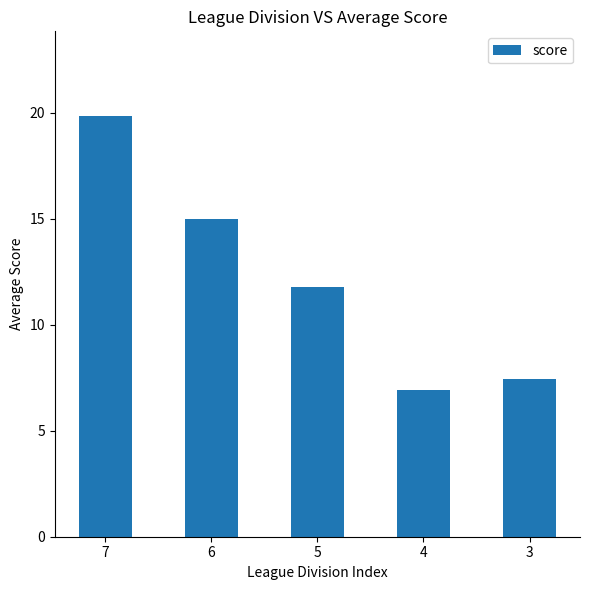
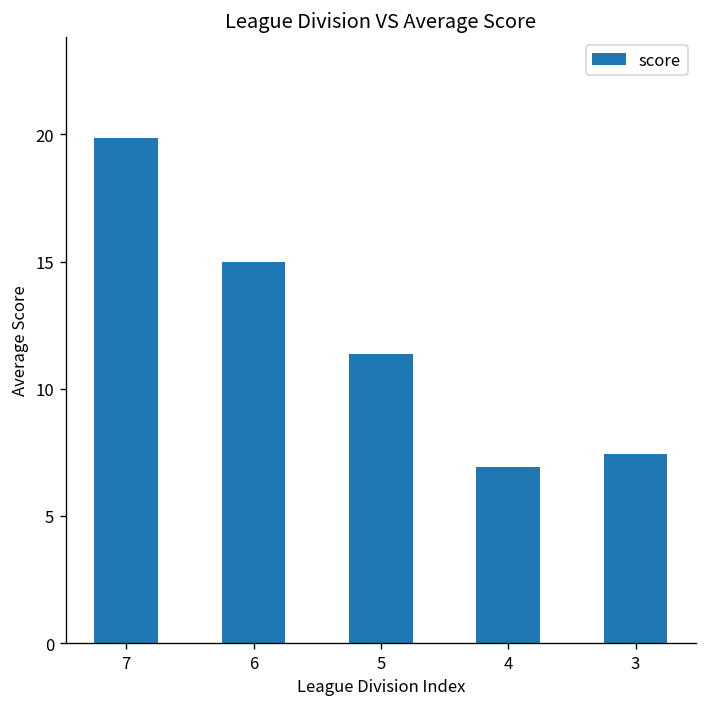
  {
    "7": 19.9,
    "6": 15.0,
-   "5": 11.8,
+   "5": 11.4,
    "4": 6.9,
    "3": 7.4
  }
